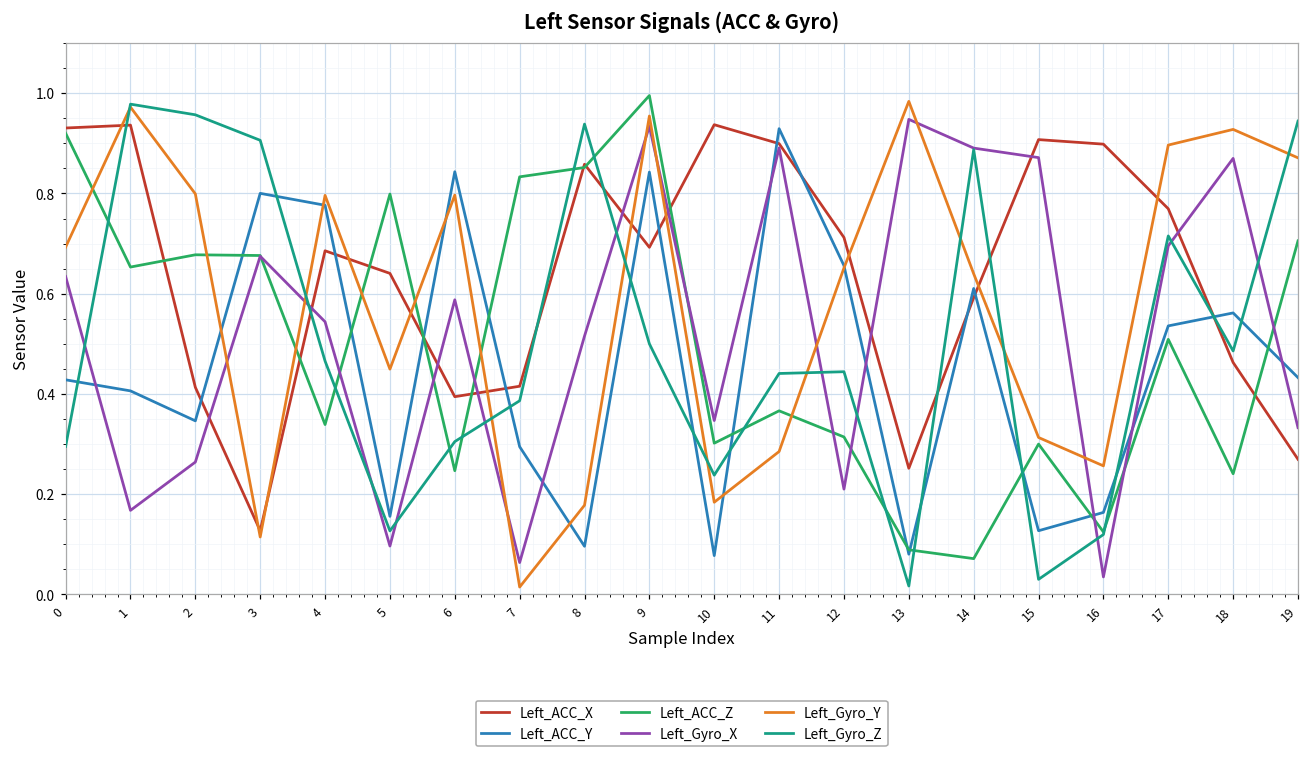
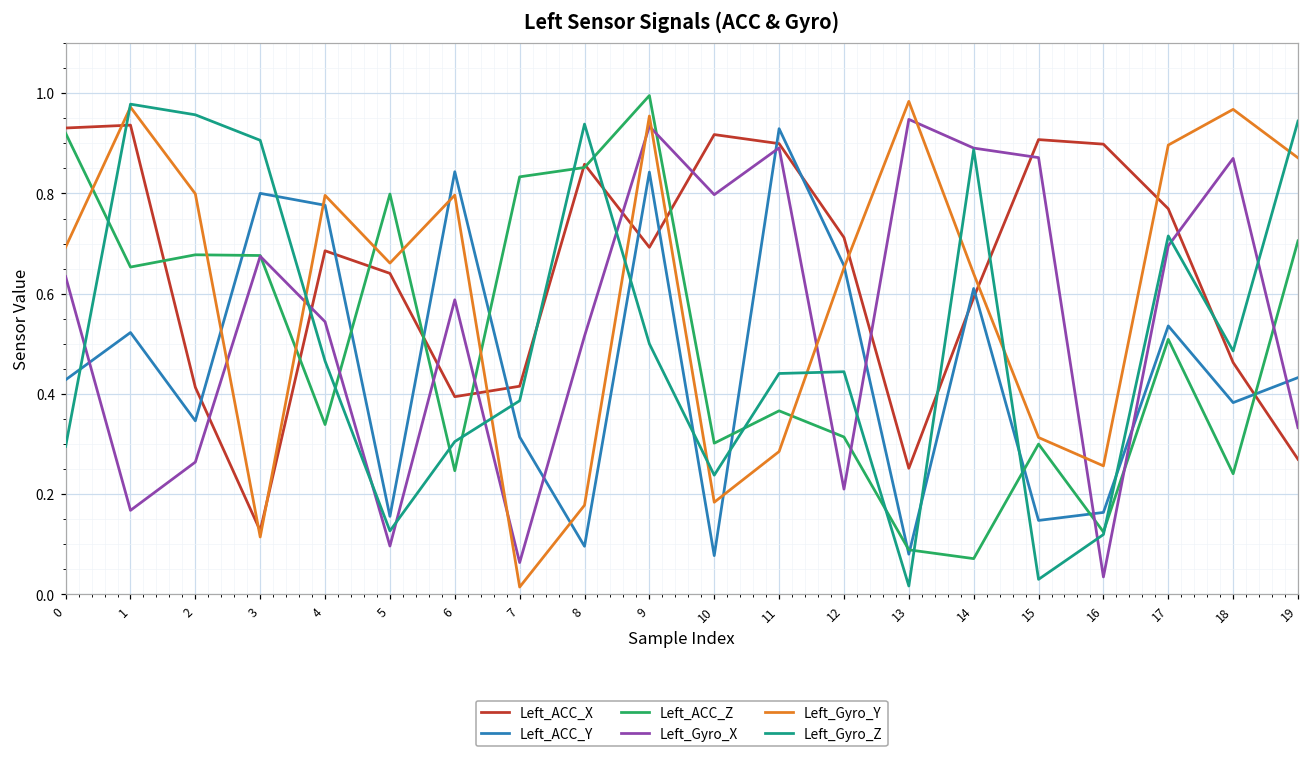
  {
    "Left_ACC_X": {
      "0": 0.93,
      "1": 0.94,
      "2": 0.41,
      "3": 0.13,
      "4": 0.69,
      "5": 0.64,
      "6": 0.39,
      "7": 0.42,
      "8": 0.86,
      "9": 0.69,
-     "10": 0.94,
+     "10": 0.92,
      "11": 0.90,
      "12": 0.71,
      "13": 0.25,
      "14": 0.59,
      "15": 0.91,
      "16": 0.90,
      "17": 0.77,
      "18": 0.46,
      "19": 0.27
    },
    "Left_ACC_Y": {
      "0": 0.43,
-     "1": 0.41,
+     "1": 0.52,
      "2": 0.35,
      "3": 0.80,
      "4": 0.78,
      "5": 0.16,
      "6": 0.84,
-     "7": 0.29,
+     "7": 0.31,
      "8": 0.10,
      "9": 0.84,
      "10": 0.08,
      "11": 0.93,
      "13": 0.08,
      "14": 0.61,
-     "15": 0.13,
+     "15": 0.15,
      "16": 0.16,
      "17": 0.54,
-     "18": 0.56,
+     "18": 0.38,
      "19": 0.43
    },
    "Left_Gyro_X": {
      "0": 0.63,
      "1": 0.17,
      "2": 0.26,
      "4": 0.54,
      "5": 0.10,
      "6": 0.59,
      "7": 0.06,
      "8": 0.52,
      "9": 0.93,
-     "10": 0.35,
+     "10": 0.80,
      "11": 0.89,
      "12": 0.21,
      "13": 0.95,
      "15": 0.87,
      "16": 0.03,
      "17": 0.70,
      "18": 0.87,
      "19": 0.33
    },
    "Left_Gyro_Y": {
      "0": 0.69,
      "1": 0.97,
      "2": 0.80,
      "3": 0.11,
      "4": 0.80,
-     "5": 0.45,
+     "5": 0.66,
      "6": 0.80,
      "7": 0.01,
      "8": 0.18,
      "9": 0.95,
      "10": 0.18,
      "11": 0.29,
      "13": 0.98,
      "14": 0.64,
      "15": 0.31,
      "16": 0.26,
      "17": 0.90,
-     "18": 0.93,
+     "18": 0.97,
      "19": 0.87
    }
  }
